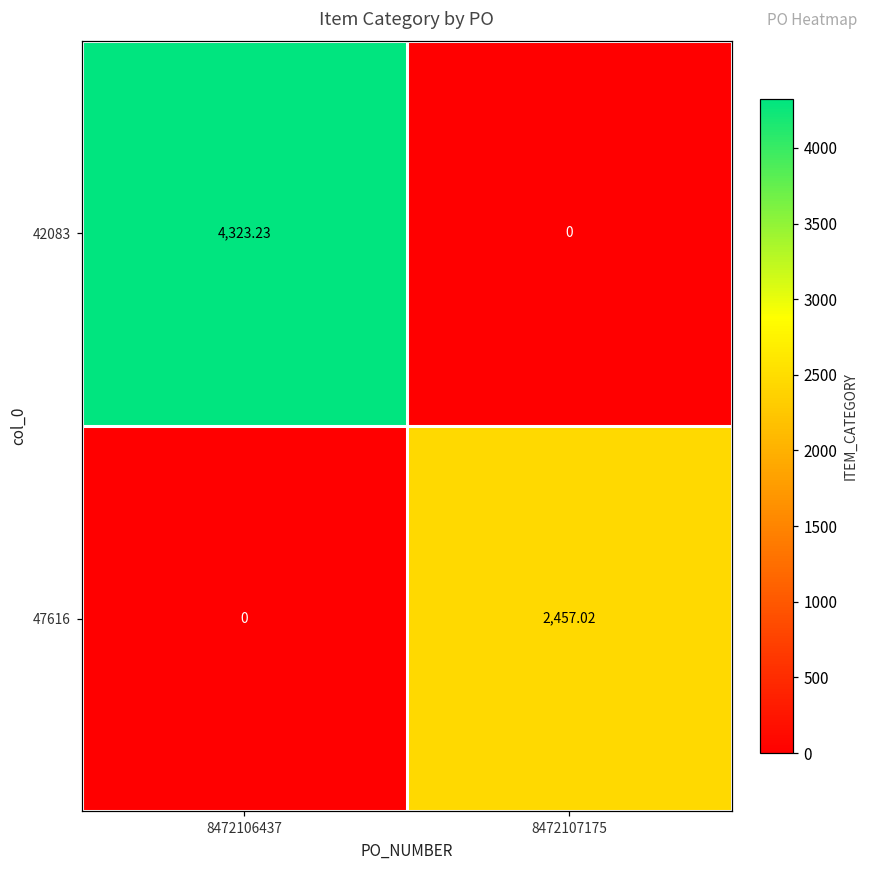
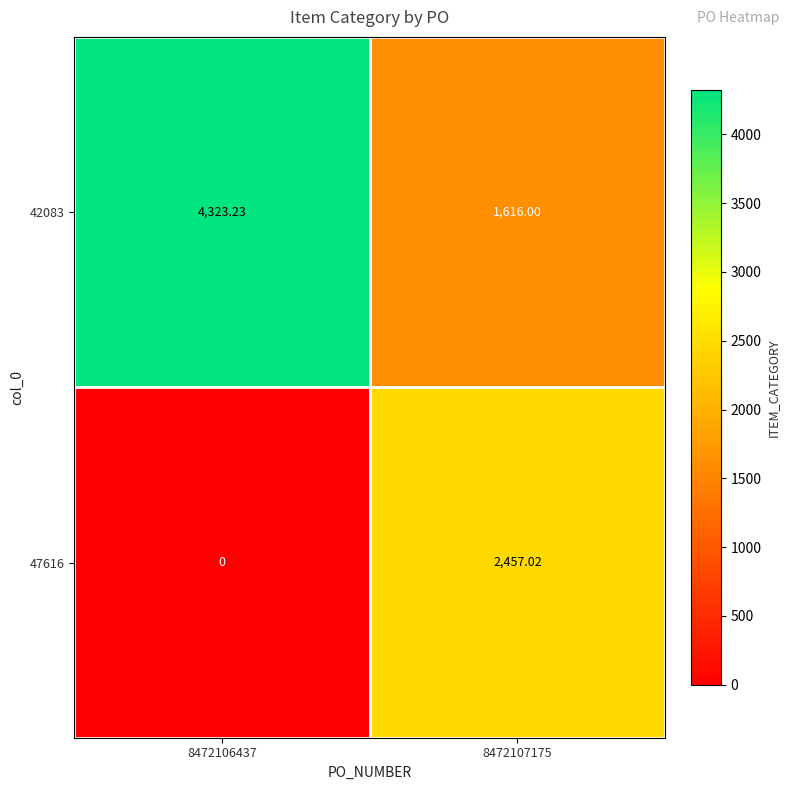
  {
    "42083": {
      "8472106437": "4,323.23",
-     "8472107175": "0"
+     "8472107175": "1,616.00"
    },
    "47616": {
      "8472106437": "0",
      "8472107175": "2,457.02"
    }
  }
